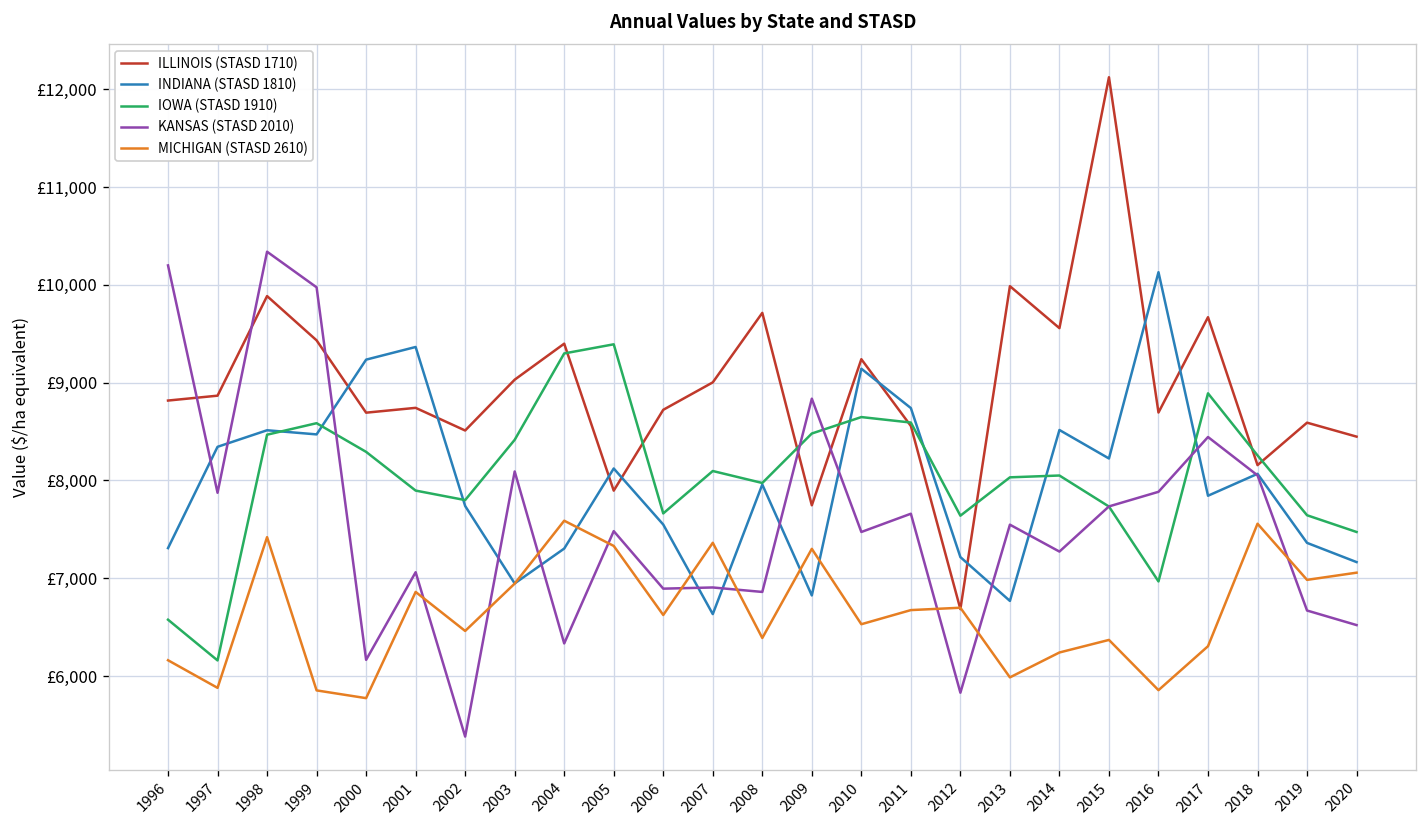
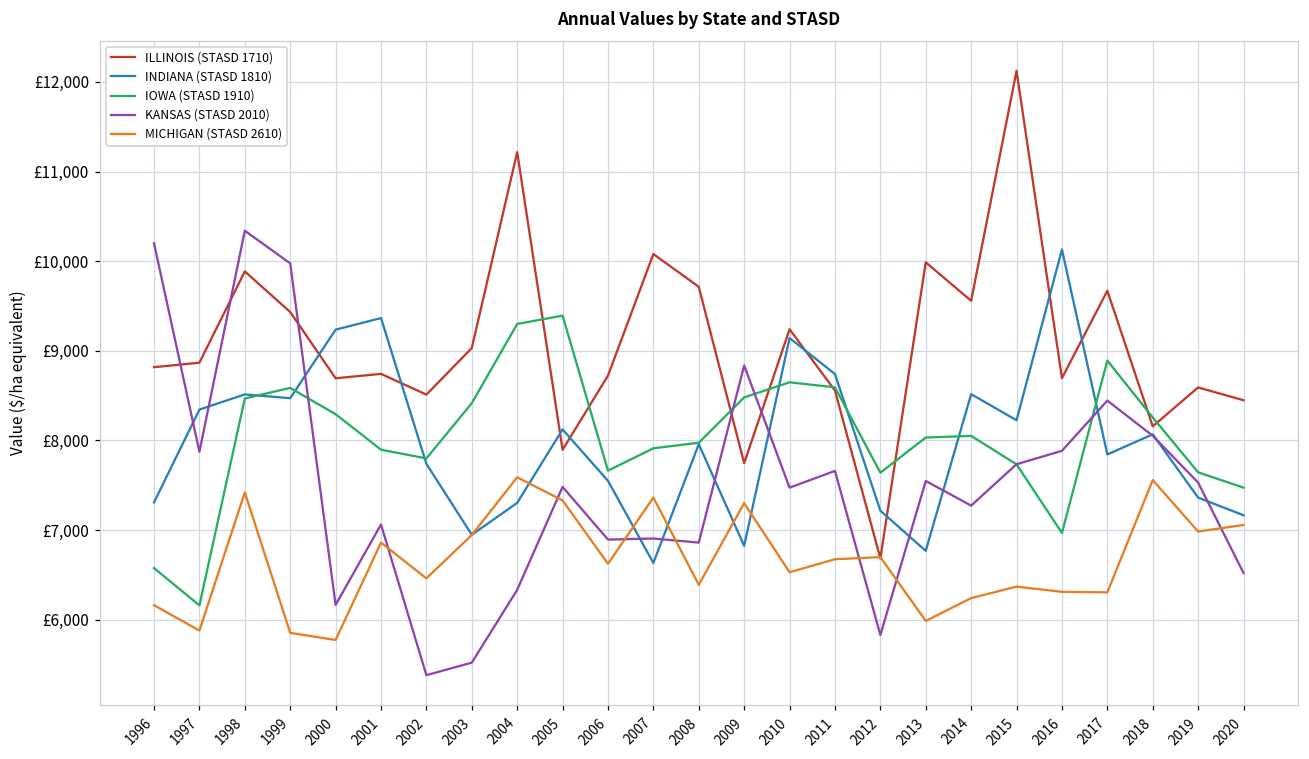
  {
    "ILLINOIS (STASD 1710)": {
      "1996": "£8,800",
      "1997": "£8,900",
      "1998": "£9,900",
      "1999": "£9,400",
      "2000": "£8,700",
      "2001": "£8,700",
      "2002": "£8,500",
      "2003": "£9,000",
-     "2004": "£9,400",
+     "2004": "£11,200",
      "2005": "£7,900",
      "2006": "£8,700",
-     "2007": "£9,000",
+     "2007": "£10,100",
      "2008": "£9,700",
      "2009": "£7,700",
      "2010": "£9,200",
      "2011": "£8,600",
      "2013": "£10,000",
      "2014": "£9,600",
      "2015": "£12,100",
      "2016": "£8,700",
      "2017": "£9,700",
      "2018": "£8,200",
      "2019": "£8,600",
      "2020": "£8,400"
    },
    "INDIANA (STASD 1810)": {
      "1996": "£7,300",
      "1997": "£8,300",
      "1998": "£8,500",
      "1999": "£8,500",
      "2000": "£9,200",
      "2001": "£9,400",
      "2002": "£7,700",
      "2004": "£7,300",
      "2005": "£8,100",
      "2006": "£7,500",
      "2007": "£6,600",
      "2009": "£6,800",
      "2010": "£9,100",
      "2011": "£8,700",
      "2012": "£7,200",
      "2013": "£6,800",
      "2014": "£8,500",
      "2015": "£8,200",
      "2016": "£10,100",
      "2017": "£7,800",
      "2019": "£7,400",
      "2020": "£7,200"
    },
    "IOWA (STASD 1910)": {
      "1996": "£6,600",
      "1997": "£6,200",
      "1998": "£8,500",
      "1999": "£8,600",
      "2000": "£8,300",
      "2001": "£7,900",
      "2002": "£7,800",
      "2003": "£8,400",
      "2004": "£9,300",
      "2005": "£9,400",
      "2006": "£7,700",
-     "2007": "£8,100",
+     "2007": "£7,900",
      "2009": "£8,500",
      "2010": "£8,600",
      "2011": "£8,600",
      "2012": "£7,600",
      "2013": "£8,000",
      "2014": "£8,100",
      "2016": "£7,000",
      "2017": "£8,900",
      "2018": "£8,300",
      "2019": "£7,600",
      "2020": "£7,500"
    },
    "KANSAS (STASD 2010)": {
      "1996": "£10,200",
      "1997": "£7,900",
      "1998": "£10,300",
      "1999": "£10,000",
      "2000": "£6,200",
      "2001": "£7,100",
      "2002": "£5,400",
-     "2003": "£8,100",
+     "2003": "£5,500",
      "2004": "£6,300",
      "2005": "£7,500",
      "2006": "£6,900",
      "2007": "£6,900",
      "2008": "£6,900",
      "2009": "£8,800",
      "2010": "£7,500",
      "2011": "£7,700",
      "2012": "£5,800",
      "2013": "£7,500",
      "2014": "£7,300",
      "2016": "£7,900",
      "2017": "£8,400",
-     "2019": "£6,700",
+     "2019": "£7,500",
      "2020": "£6,500"
    },
    "MICHIGAN (STASD 2610)": {
      "1996": "£6,200",
      "1997": "£5,900",
      "1998": "£7,400",
      "1999": "£5,900",
      "2000": "£5,800",
      "2001": "£6,900",
      "2002": "£6,500",
      "2004": "£7,600",
      "2005": "£7,300",
      "2006": "£6,600",
      "2007": "£7,400",
      "2008": "£6,400",
      "2009": "£7,300",
      "2010": "£6,500",
      "2011": "£6,700",
      "2013": "£6,000",
      "2014": "£6,200",
      "2015": "£6,400",
-     "2016": "£5,900",
+     "2016": "£6,300",
      "2017": "£6,300",
      "2018": "£7,600",
      "2019": "£7,000",
      "2020": "£7,100"
    }
  }
